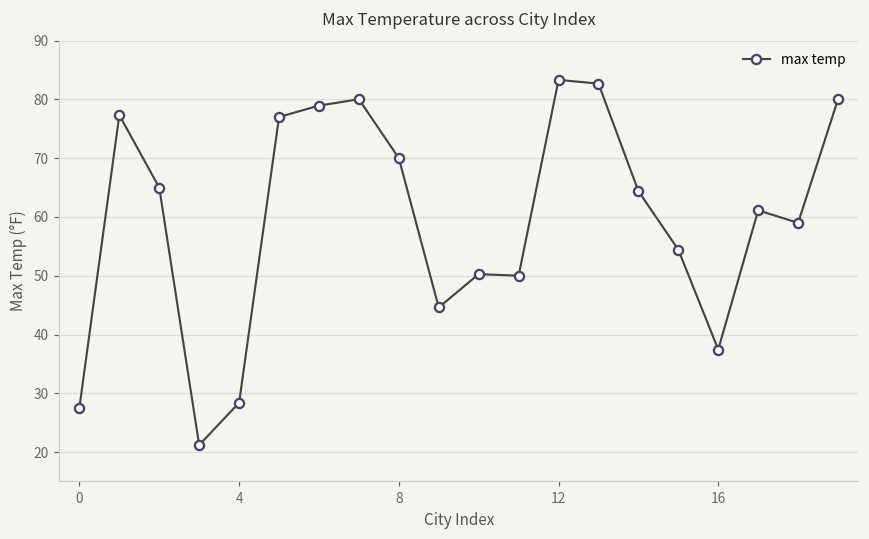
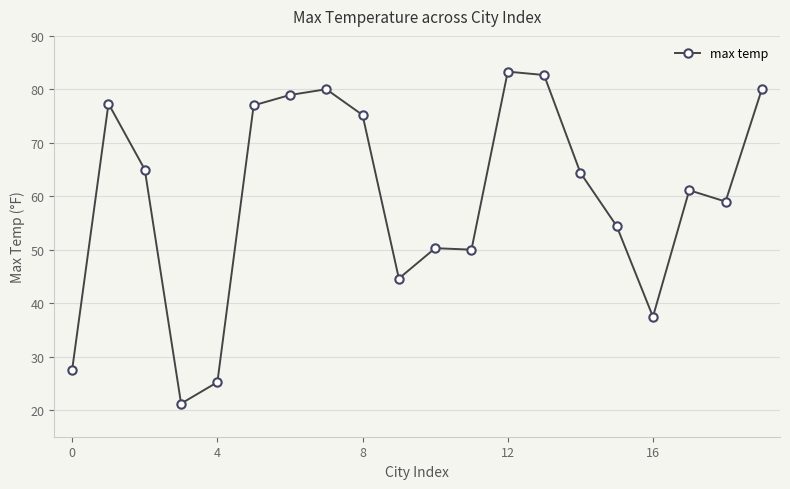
  {
    "0": 28,
-   "4": 28,
-   "8": 70,
+   "4": 25,
+   "8": 75,
    "12": 83,
    "16": 37
  }
